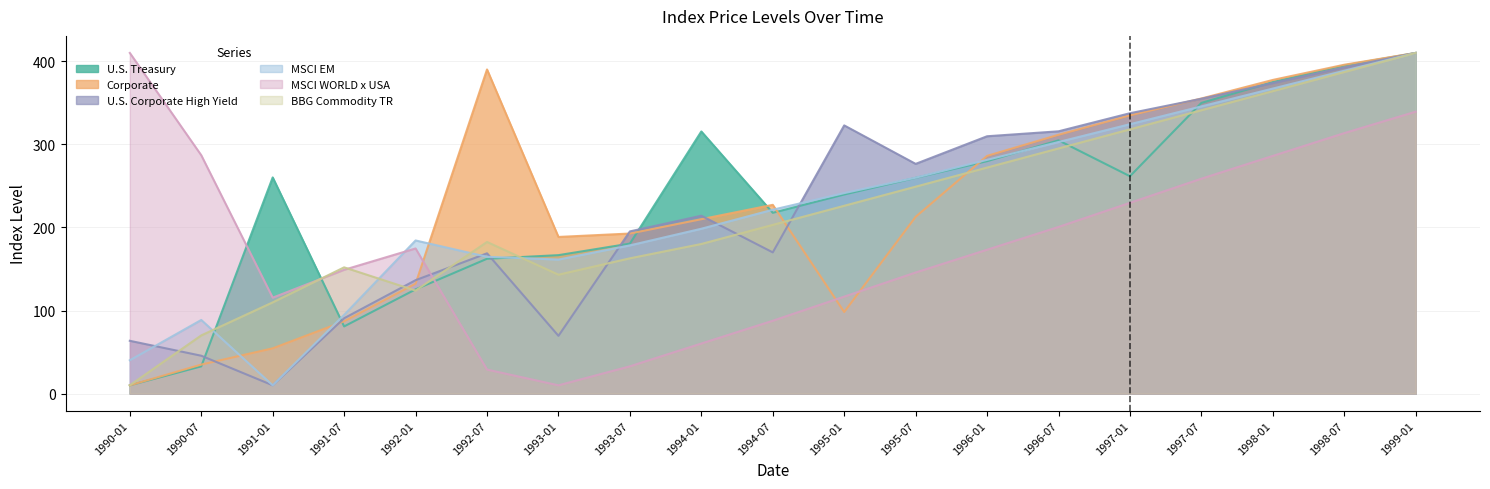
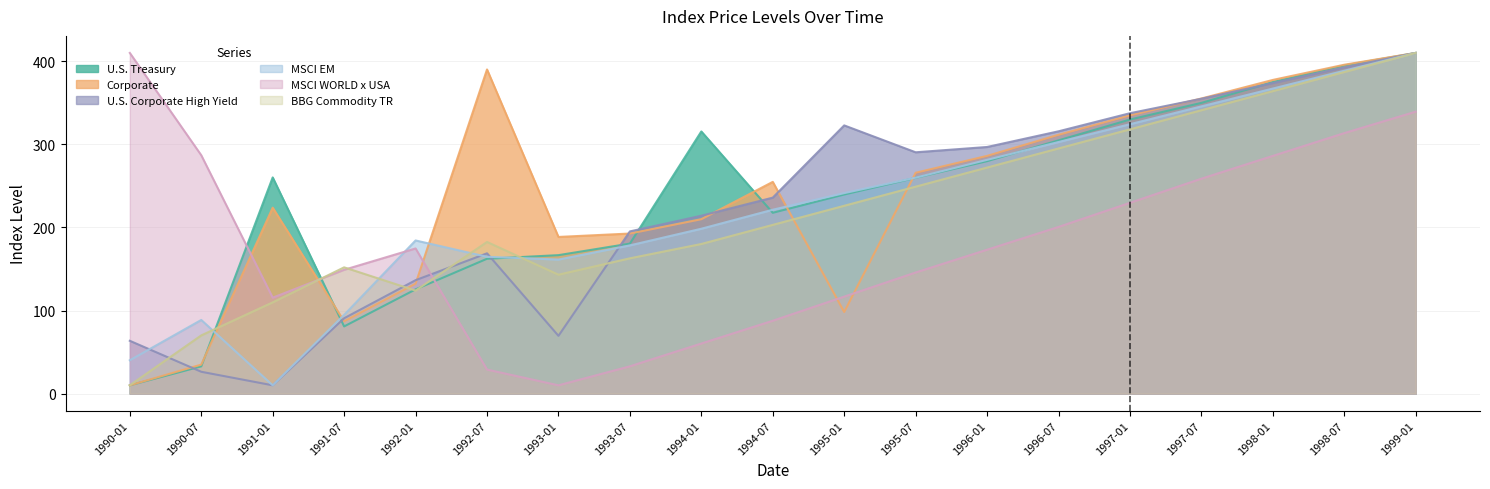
  {
    "U.S. Treasury": {
      "1991-01": 260,
      "1991-07": 80,
      "1993-01": 170,
      "1994-01": 320,
      "1994-07": 220,
-     "1997-01": 260,
+     "1997-01": 330,
      "1997-07": 350
    },
    "Corporate": {
-     "1991-01": 50,
+     "1991-01": 220,
      "1991-07": 90,
      "1992-01": 130,
      "1992-07": 390,
      "1993-01": 190,
      "1994-01": 210,
-     "1994-07": 230,
+     "1994-07": 250,
      "1995-01": 100,
-     "1995-07": 210,
+     "1995-07": 270,
      "1996-01": 290,
      "1996-07": 310
    },
    "U.S. Corporate High Yield": {
      "1990-01": 60,
-     "1990-07": 50,
+     "1990-07": 30,
      "1991-07": 90,
      "1992-01": 140,
      "1992-07": 170,
      "1993-01": 70,
      "1994-01": 210,
-     "1994-07": 170,
+     "1994-07": 240,
      "1995-01": 320,
-     "1995-07": 280,
-     "1996-01": 310,
+     "1995-07": 290,
+     "1996-01": 300,
      "1996-07": 320
    }
  }
